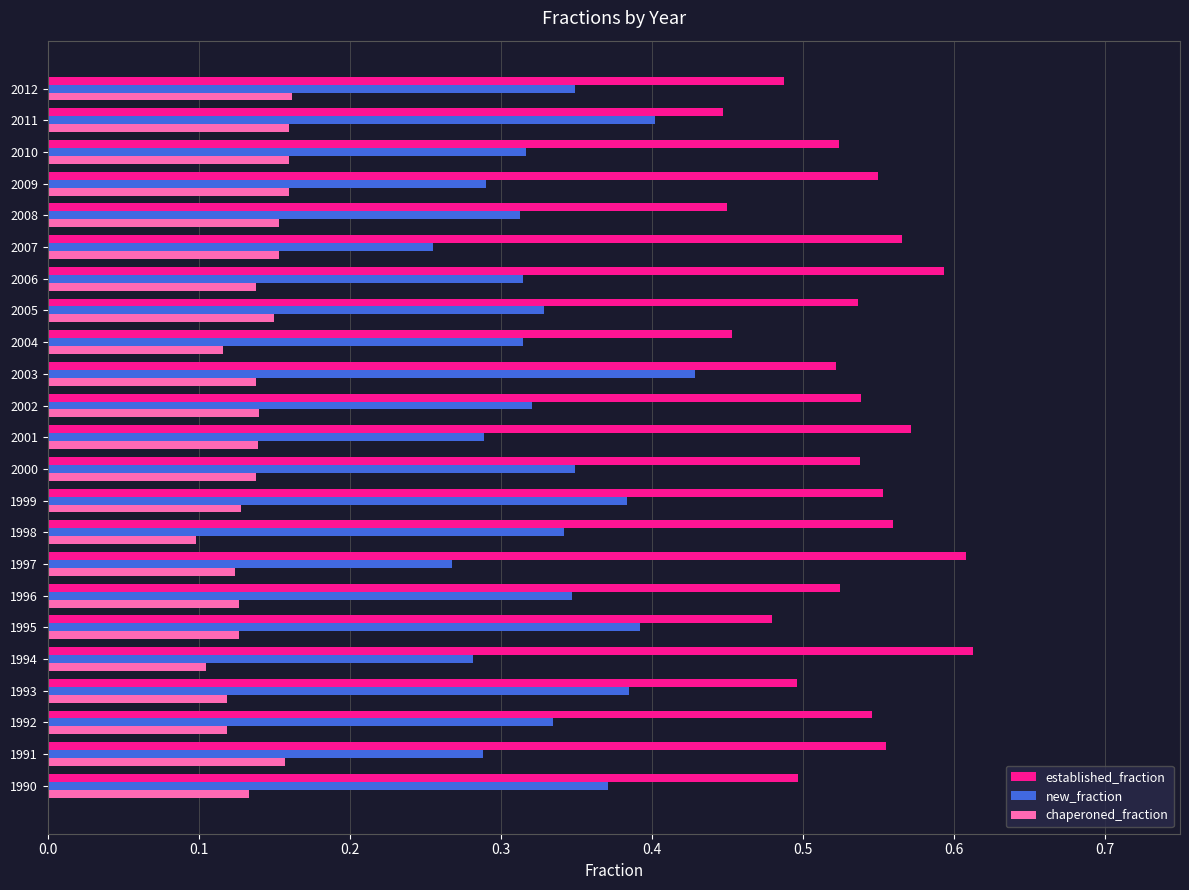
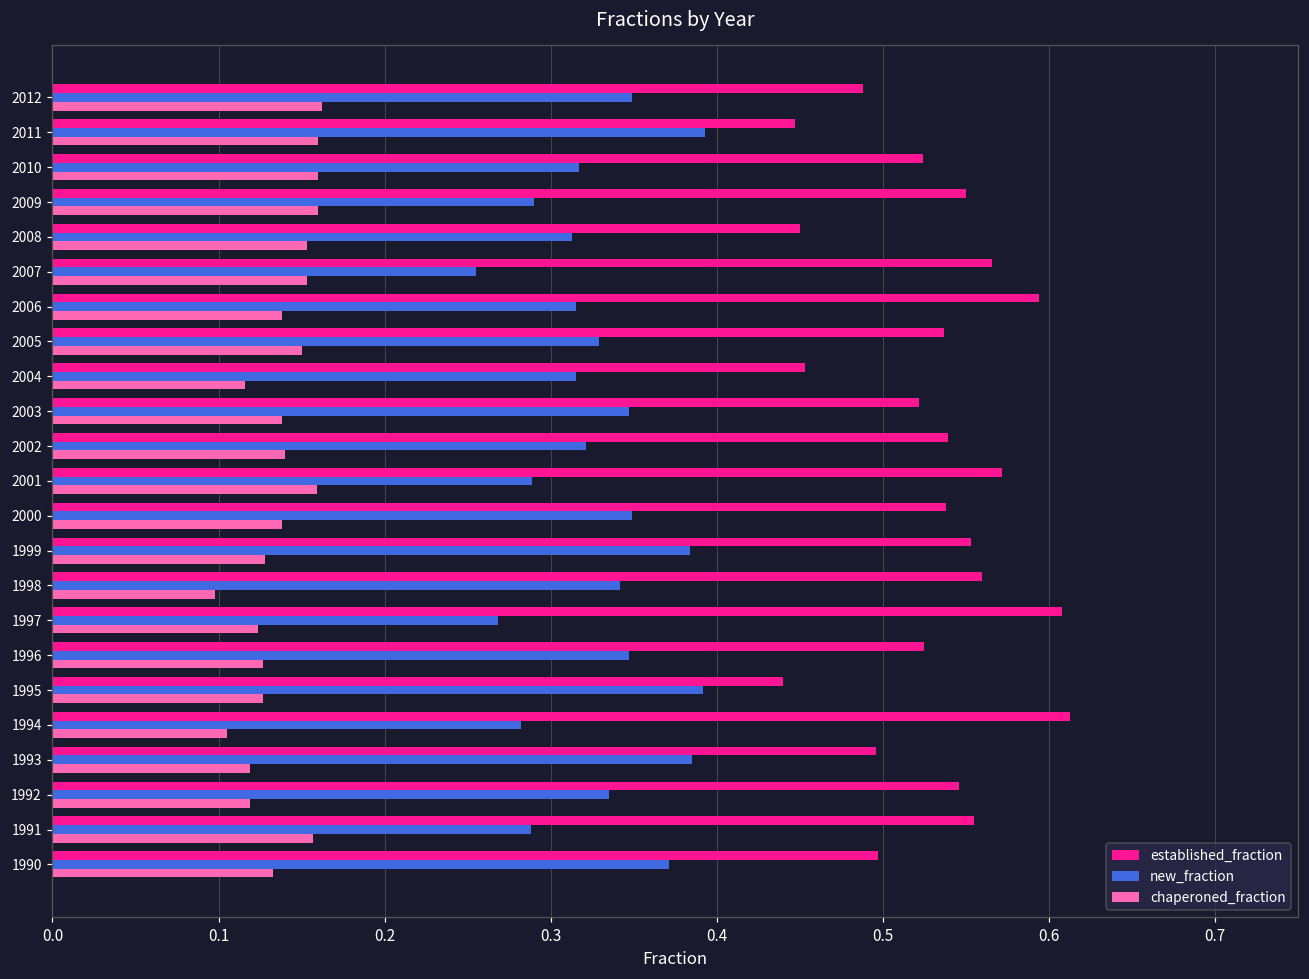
  {
    "established_fraction": {
      "2012": 0.488,
      "2011": 0.447,
      "2010": 0.524,
      "2009": 0.55,
      "2008": 0.45,
      "2007": 0.566,
      "2006": 0.594,
      "2005": 0.537,
      "2004": 0.453,
      "2003": 0.522,
      "2002": 0.54,
      "2001": 0.572,
      "2000": 0.538,
      "1999": 0.553,
      "1998": 0.56,
      "1997": 0.608,
      "1996": 0.525,
-     "1995": 0.48,
+     "1995": 0.44,
      "1994": 0.613,
      "1993": 0.496,
      "1992": 0.546,
      "1991": 0.555,
      "1990": 0.497
    },
    "new_fraction": {
      "2012": 0.349,
-     "2011": 0.402,
+     "2011": 0.393,
      "2010": 0.317,
      "2009": 0.290,
      "2008": 0.313,
      "2007": 0.255,
      "2006": 0.315,
      "2005": 0.329,
      "2004": 0.315,
-     "2003": 0.429,
+     "2003": 0.347,
      "2002": 0.321,
      "2001": 0.289,
      "2000": 0.349,
      "1999": 0.384,
      "1998": 0.342,
      "1997": 0.268,
      "1996": 0.347,
      "1995": 0.392,
      "1994": 0.282,
      "1993": 0.385,
      "1992": 0.335,
      "1991": 0.288,
      "1990": 0.371
    },
    "chaperoned_fraction": {
      "2012": 0.162,
      "2011": 0.160,
      "2010": 0.160,
      "2009": 0.160,
      "2008": 0.153,
      "2007": 0.153,
      "2006": 0.138,
      "2005": 0.150,
      "2004": 0.116,
      "2003": 0.138,
      "2002": 0.140,
-     "2001": 0.139,
+     "2001": 0.159,
      "2000": 0.138,
      "1999": 0.128,
      "1998": 0.098,
      "1997": 0.124,
      "1996": 0.127,
      "1995": 0.127,
      "1994": 0.105,
      "1993": 0.119,
      "1992": 0.119,
      "1991": 0.157,
      "1990": 0.133
    }
  }
